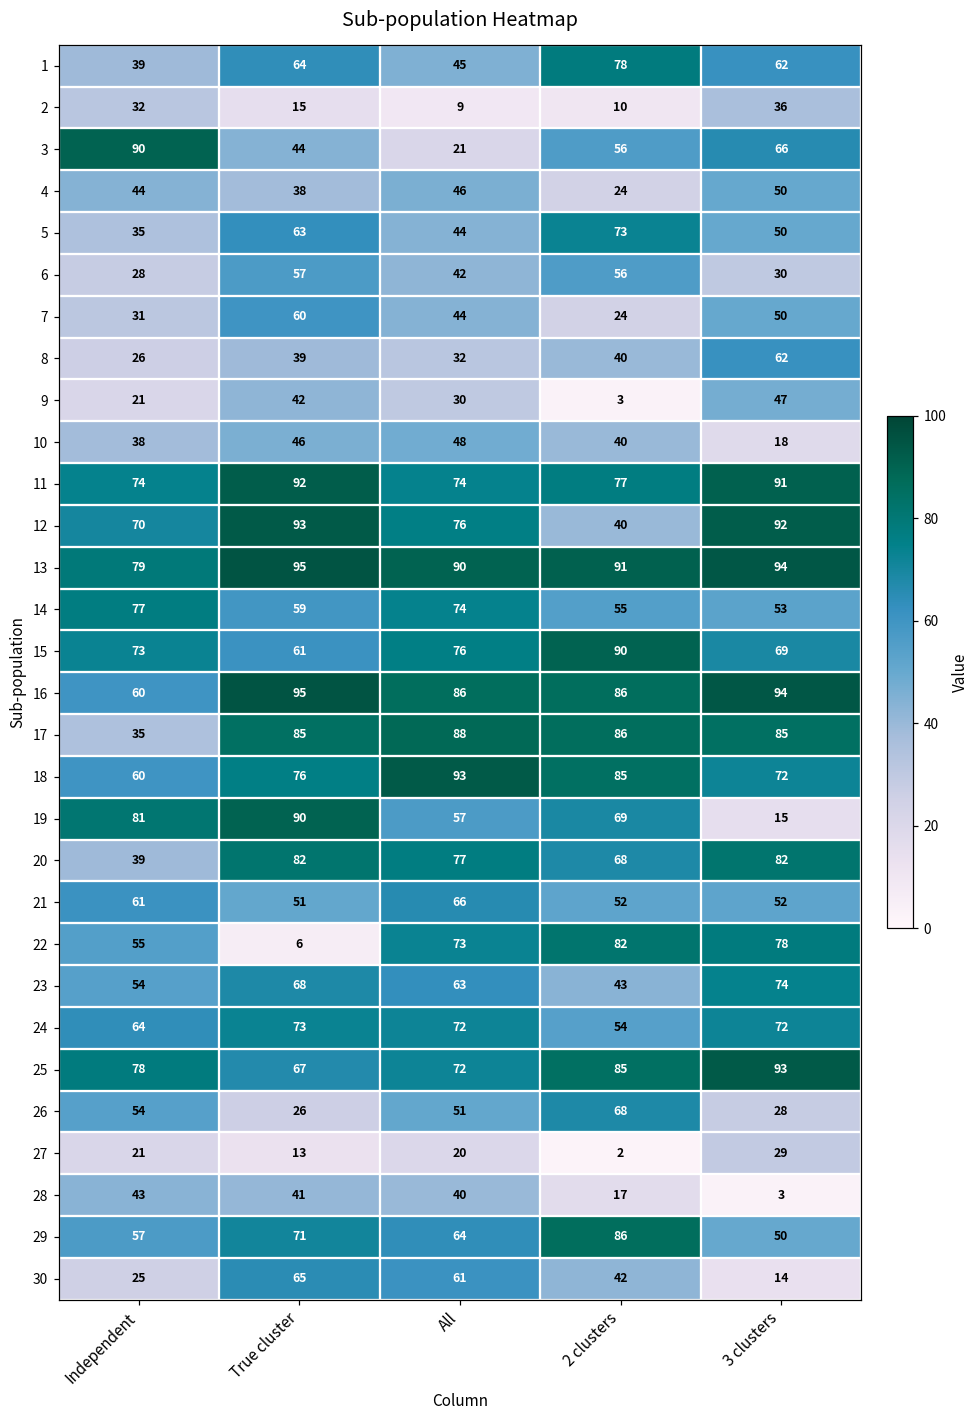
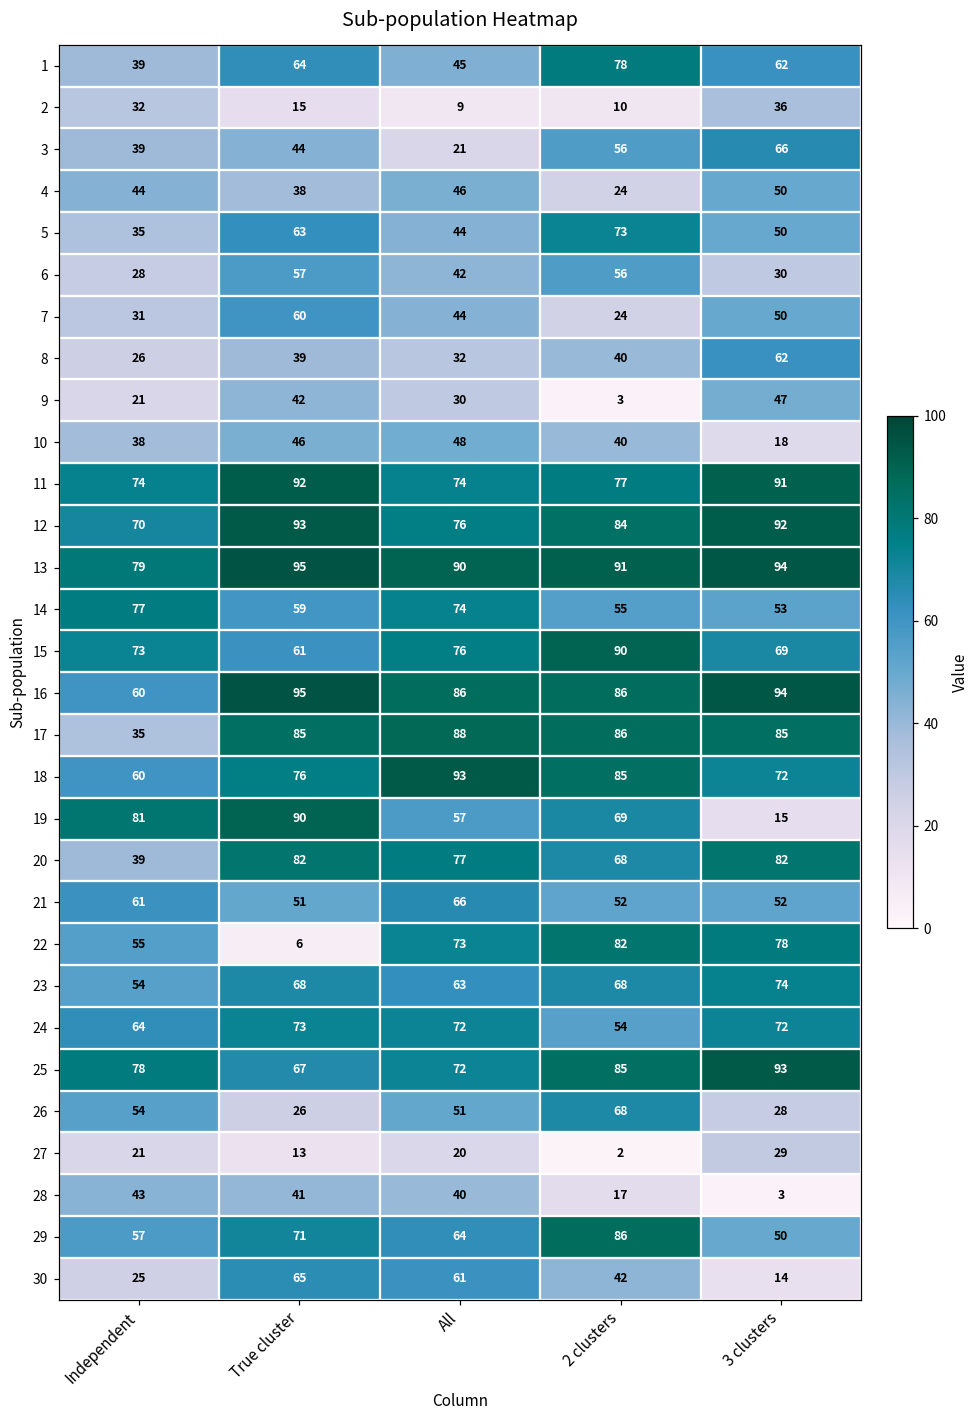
  {
    "1": {
      "Independent": 39,
      "True cluster": 64,
      "All": 45,
      "2 clusters": 78,
      "3 clusters": 62
    },
    "2": {
      "Independent": 32,
      "True cluster": 15,
      "All": 9,
      "2 clusters": 10,
      "3 clusters": 36
    },
    "3": {
-     "Independent": 90,
+     "Independent": 39,
      "True cluster": 44,
      "All": 21,
      "2 clusters": 56,
      "3 clusters": 66
    },
    "4": {
      "Independent": 44,
      "True cluster": 38,
      "All": 46,
      "2 clusters": 24,
      "3 clusters": 50
    },
    "5": {
      "Independent": 35,
      "True cluster": 63,
      "All": 44,
      "2 clusters": 73,
      "3 clusters": 50
    },
    "6": {
      "Independent": 28,
      "True cluster": 57,
      "All": 42,
      "2 clusters": 56,
      "3 clusters": 30
    },
    "7": {
      "Independent": 31,
      "True cluster": 60,
      "All": 44,
      "2 clusters": 24,
      "3 clusters": 50
    },
    "8": {
      "Independent": 26,
      "True cluster": 39,
      "All": 32,
      "2 clusters": 40,
      "3 clusters": 62
    },
    "9": {
      "Independent": 21,
      "True cluster": 42,
      "All": 30,
      "2 clusters": 3,
      "3 clusters": 47
    },
    "10": {
      "Independent": 38,
      "True cluster": 46,
      "All": 48,
      "2 clusters": 40,
      "3 clusters": 18
    },
    "11": {
      "Independent": 74,
      "True cluster": 92,
      "All": 74,
      "2 clusters": 77,
      "3 clusters": 91
    },
    "12": {
      "Independent": 70,
      "True cluster": 93,
      "All": 76,
-     "2 clusters": 40,
+     "2 clusters": 84,
      "3 clusters": 92
    },
    "13": {
      "Independent": 79,
      "True cluster": 95,
      "All": 90,
      "2 clusters": 91,
      "3 clusters": 94
    },
    "14": {
      "Independent": 77,
      "True cluster": 59,
      "All": 74,
      "2 clusters": 55,
      "3 clusters": 53
    },
    "15": {
      "Independent": 73,
      "True cluster": 61,
      "All": 76,
      "2 clusters": 90,
      "3 clusters": 69
    },
    "16": {
      "Independent": 60,
      "True cluster": 95,
      "All": 86,
      "2 clusters": 86,
      "3 clusters": 94
    },
    "17": {
      "Independent": 35,
      "True cluster": 85,
      "All": 88,
      "2 clusters": 86,
      "3 clusters": 85
    },
    "18": {
      "Independent": 60,
      "True cluster": 76,
      "All": 93,
      "2 clusters": 85,
      "3 clusters": 72
    },
    "19": {
      "Independent": 81,
      "True cluster": 90,
      "All": 57,
      "2 clusters": 69,
      "3 clusters": 15
    },
    "20": {
      "Independent": 39,
      "True cluster": 82,
      "All": 77,
      "2 clusters": 68,
      "3 clusters": 82
    },
    "21": {
      "Independent": 61,
      "True cluster": 51,
      "All": 66,
      "2 clusters": 52,
      "3 clusters": 52
    },
    "22": {
      "Independent": 55,
      "True cluster": 6,
      "All": 73,
      "2 clusters": 82,
      "3 clusters": 78
    },
    "23": {
      "Independent": 54,
      "True cluster": 68,
      "All": 63,
-     "2 clusters": 43,
+     "2 clusters": 68,
      "3 clusters": 74
    },
    "24": {
      "Independent": 64,
      "True cluster": 73,
      "All": 72,
      "2 clusters": 54,
      "3 clusters": 72
    },
    "25": {
      "Independent": 78,
      "True cluster": 67,
      "All": 72,
      "2 clusters": 85,
      "3 clusters": 93
    },
    "26": {
      "Independent": 54,
      "True cluster": 26,
      "All": 51,
      "2 clusters": 68,
      "3 clusters": 28
    },
    "27": {
      "Independent": 21,
      "True cluster": 13,
      "All": 20,
      "2 clusters": 2,
      "3 clusters": 29
    },
    "28": {
      "Independent": 43,
      "True cluster": 41,
      "All": 40,
      "2 clusters": 17,
      "3 clusters": 3
    },
    "29": {
      "Independent": 57,
      "True cluster": 71,
      "All": 64,
      "2 clusters": 86,
      "3 clusters": 50
    },
    "30": {
      "Independent": 25,
      "True cluster": 65,
      "All": 61,
      "2 clusters": 42,
      "3 clusters": 14
    }
  }
